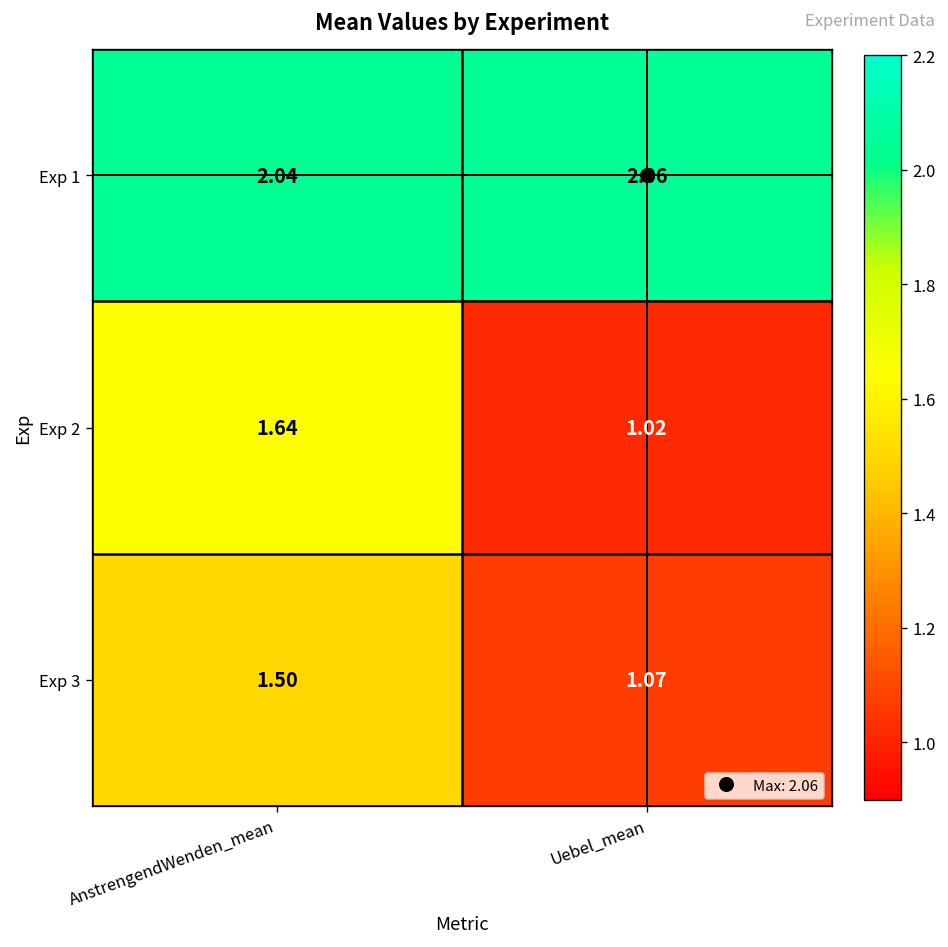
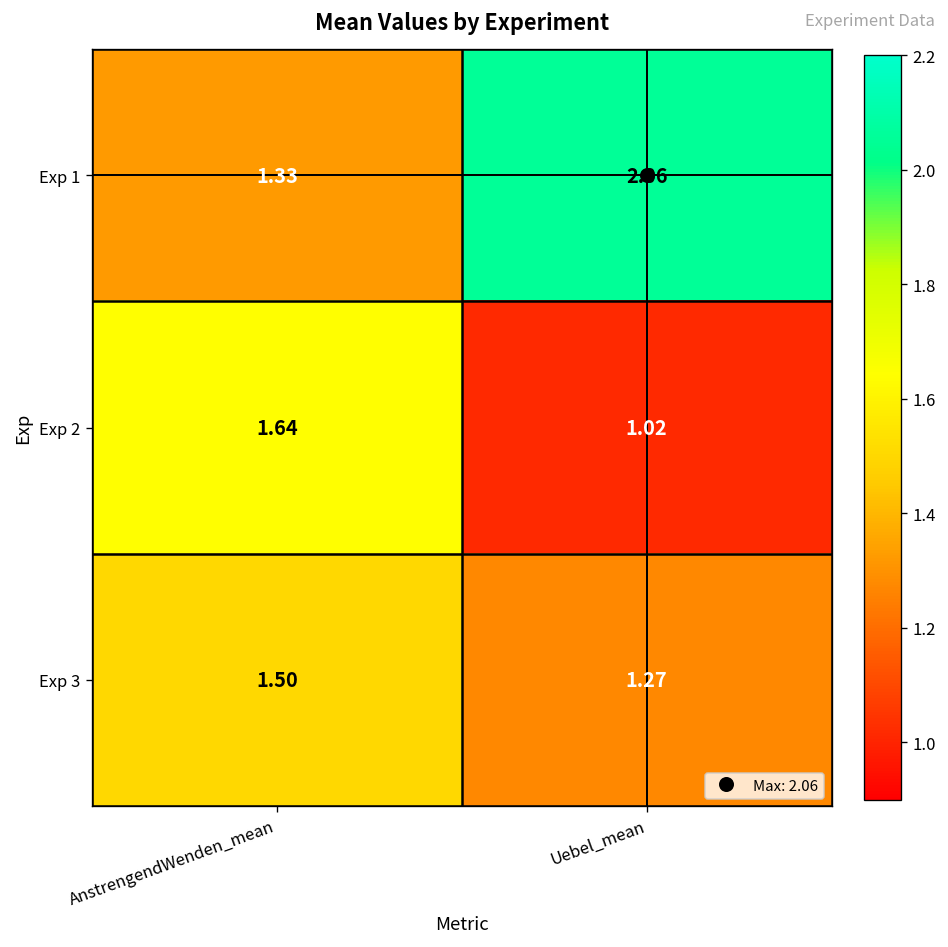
  {
    "Exp 1": {
-     "AnstrengendWenden_mean": 2.04
+     "AnstrengendWenden_mean": 1.33
    },
    "Exp 2": {
      "AnstrengendWenden_mean": 1.64,
      "Uebel_mean": 1.02
    },
    "Exp 3": {
      "AnstrengendWenden_mean": 1.50,
-     "Uebel_mean": 1.07
+     "Uebel_mean": 1.27
    }
  }
